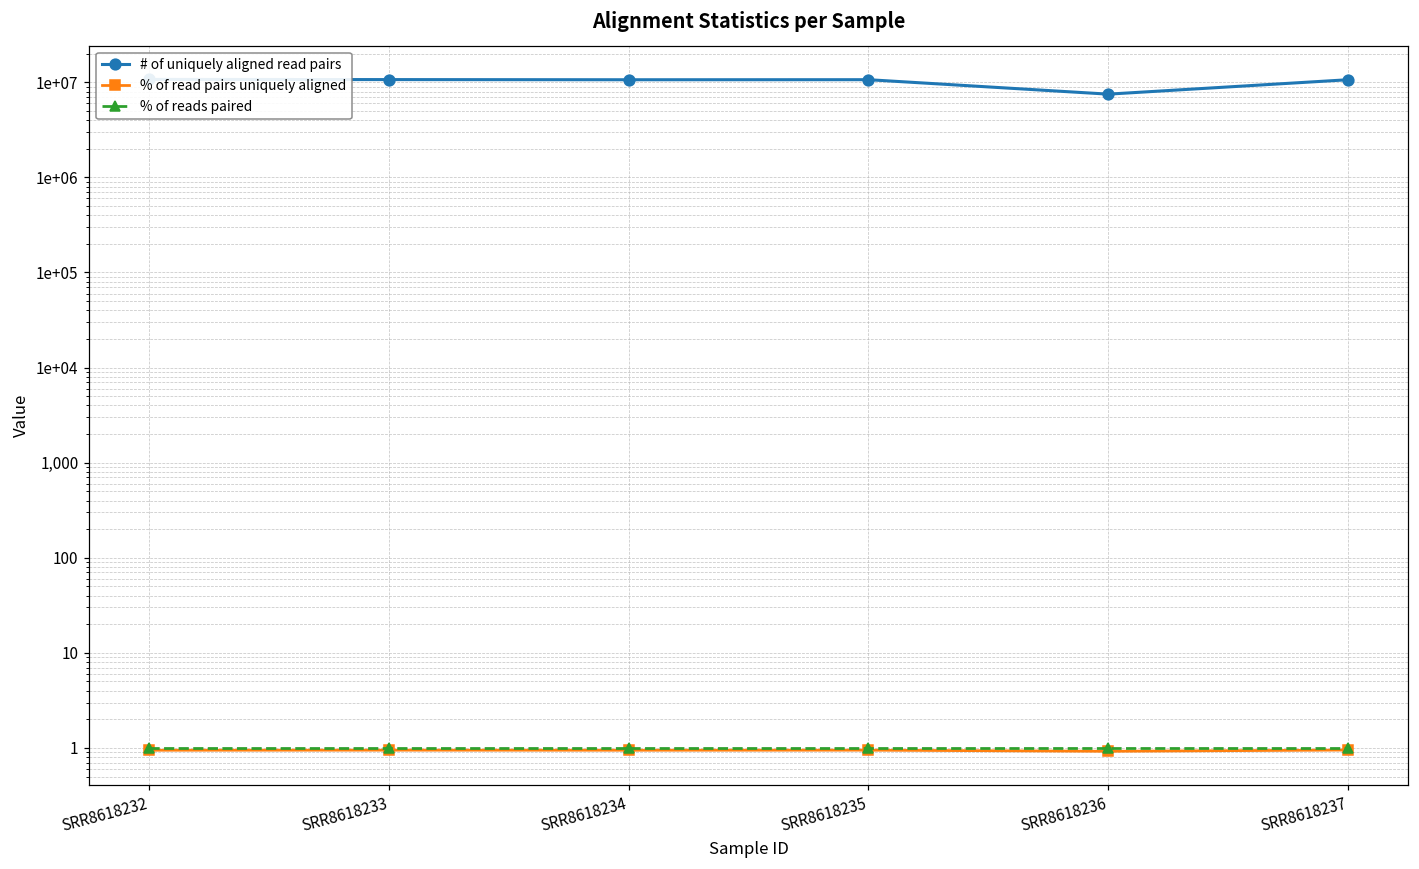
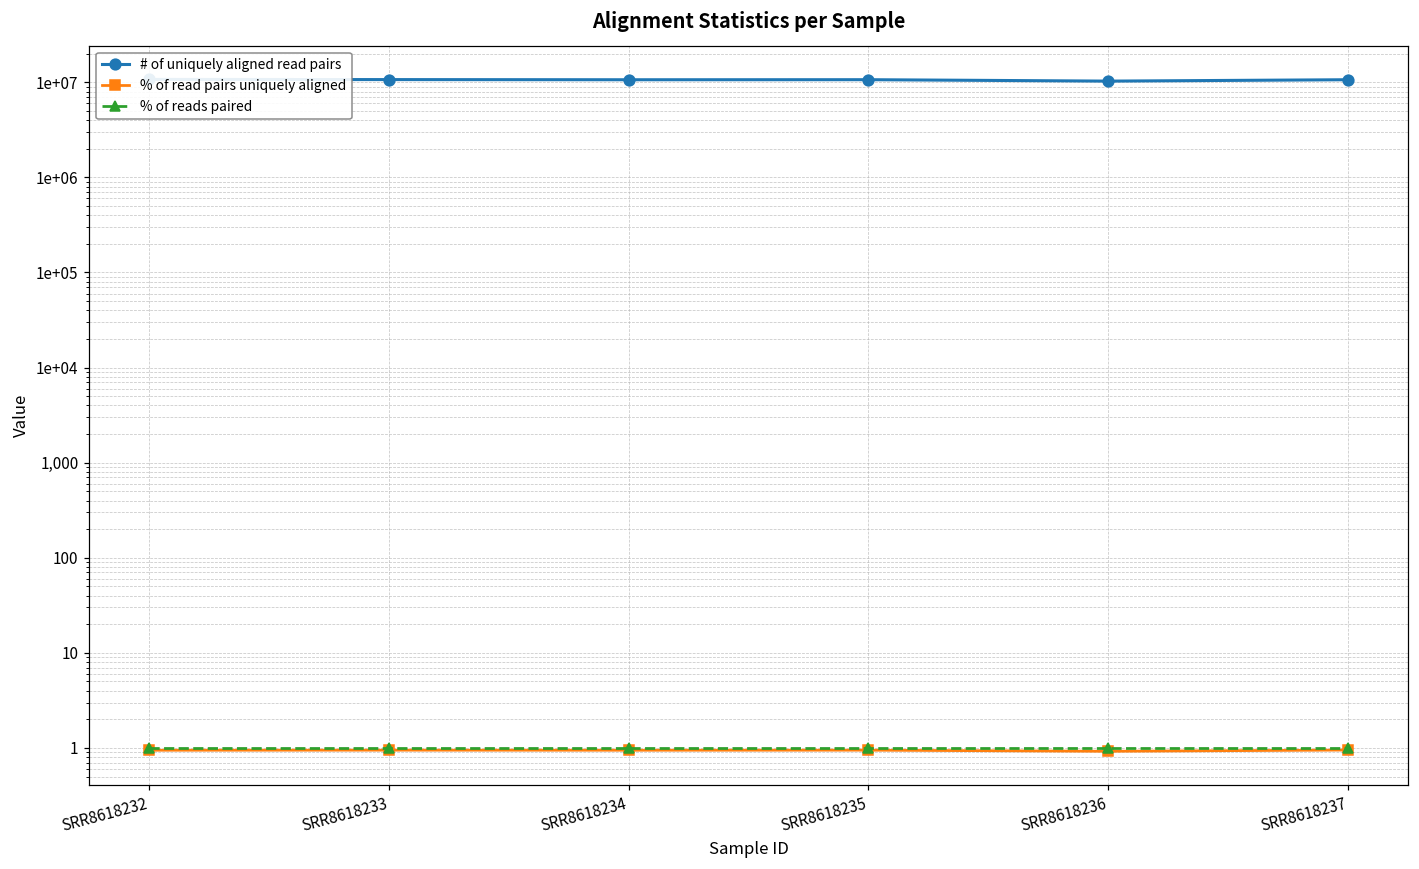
  {
    "# of uniquely aligned read pairs": {
      "SRR8618233": "11,000,000",
      "SRR8618234": "11,000,000",
      "SRR8618235": "11,000,000",
-     "SRR8618236": "8,000,000",
+     "SRR8618236": "10,000,000",
      "SRR8618237": "11,000,000"
    },
    "% of read pairs uniquely aligned": {
      "SRR8618236": "0.9"
    },
    "% of reads paired": {
      "SRR8618236": "1"
    }
  }
